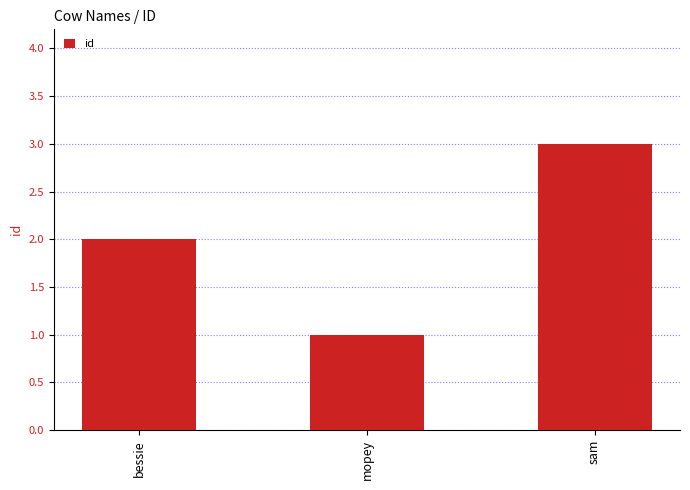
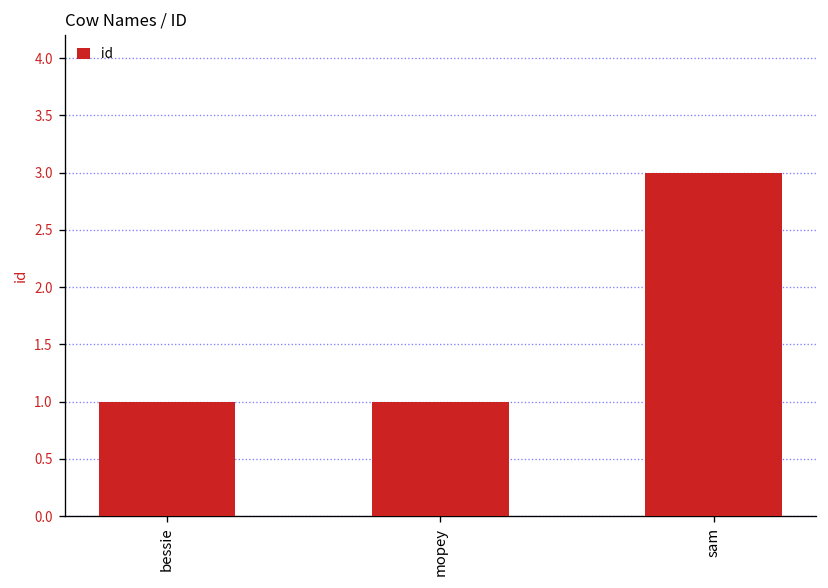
  {
-   "bessie": 2,
+   "bessie": 1,
    "mopey": 1,
    "sam": 3
  }
